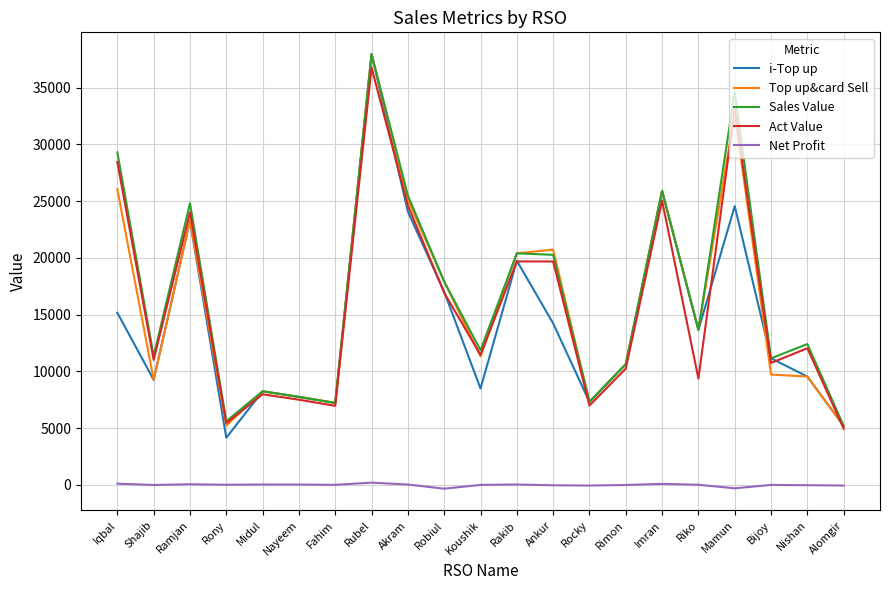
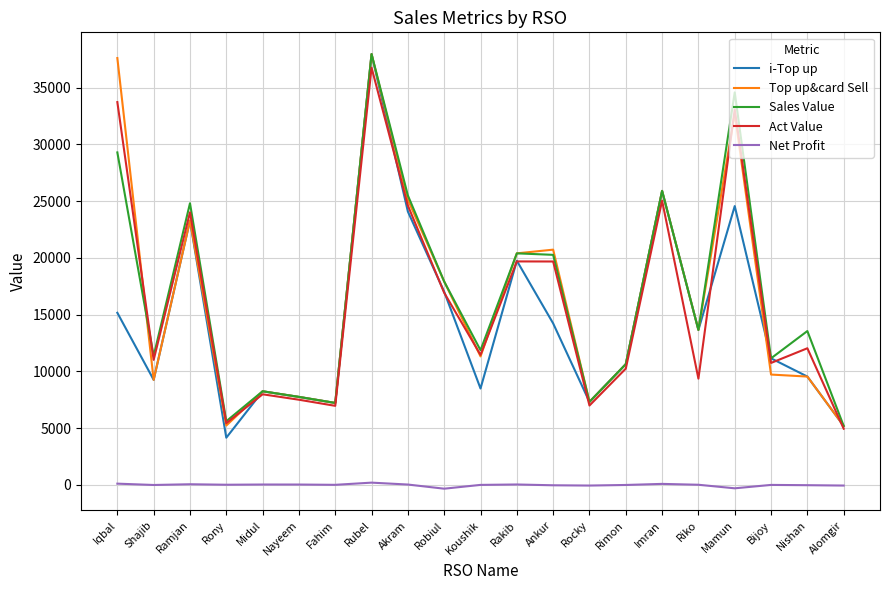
  {
    "i-Top up": {
      "Iqbal": 15200,
      "Rony": 4200,
      "Akram": 24100,
      "Koushik": 8500,
      "Ankur": 14200,
      "Mamun": 24600
    },
    "Top up&card Sell": {
-     "Iqbal": 26100,
+     "Iqbal": 37600,
      "Akram": 25100,
      "Ankur": 20700,
      "Bijoy": 9700
    },
    "Sales Value": {
      "Iqbal": 29300,
      "Shajib": 11400,
      "Ramjan": 24800,
      "Akram": 25500,
      "Koushik": 11900,
      "Ankur": 20300,
-     "Nishan": 12400
+     "Nishan": 13600
    },
    "Act Value": {
-     "Iqbal": 28500,
+     "Iqbal": 33700,
      "Shajib": 11000,
      "Ramjan": 24000,
      "Midul": 8000,
      "Nayeem": 7500,
      "Fahim": 7000,
      "Rubel": 36800,
      "Akram": 24600,
      "Ankur": 19700,
      "Rocky": 7000,
      "Rimon": 10300,
      "Imran": 25000,
      "Riko": 9400,
      "Bijoy": 10800,
      "Nishan": 12000,
      "Alomgir": 5000
    },
    "Net Profit": {
      "Iqbal": 100,
      "Shajib": 0,
      "Ramjan": 100,
      "Rony": 0,
      "Midul": 0,
      "Nayeem": 0,
      "Fahim": 0,
      "Rubel": 200,
      "Akram": 0,
      "Robiul": -300,
      "Koushik": 0,
      "Rakib": 0,
      "Ankur": 0,
      "Rocky": -100,
      "Rimon": 0,
      "Imran": 100,
      "Riko": 0,
      "Mamun": -300,
      "Bijoy": 0,
      "Nishan": 0,
      "Alomgir": -100
    }
  }
